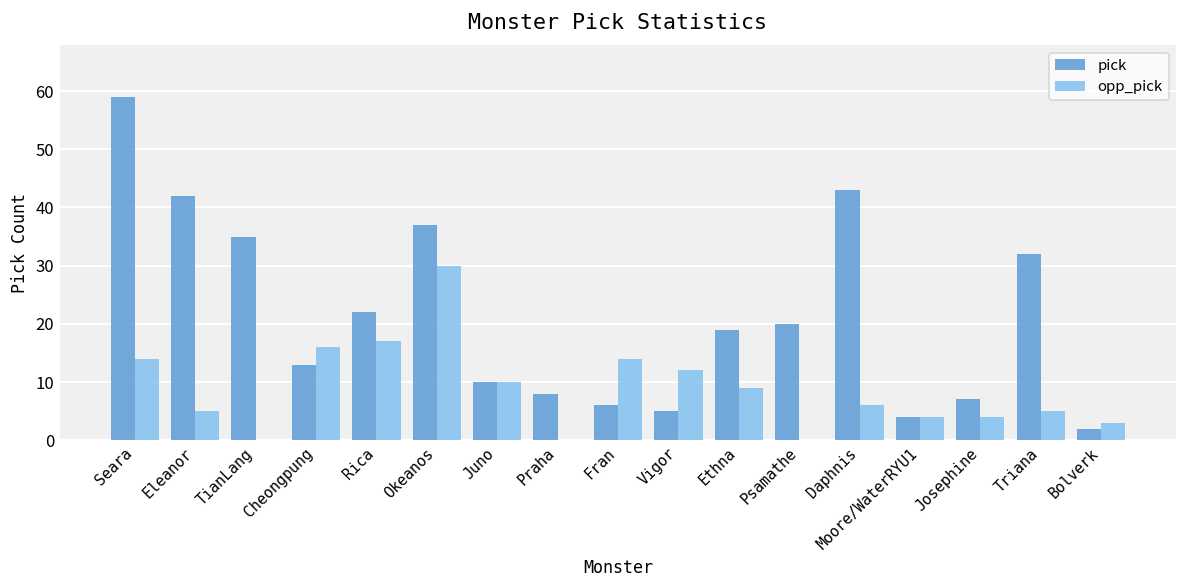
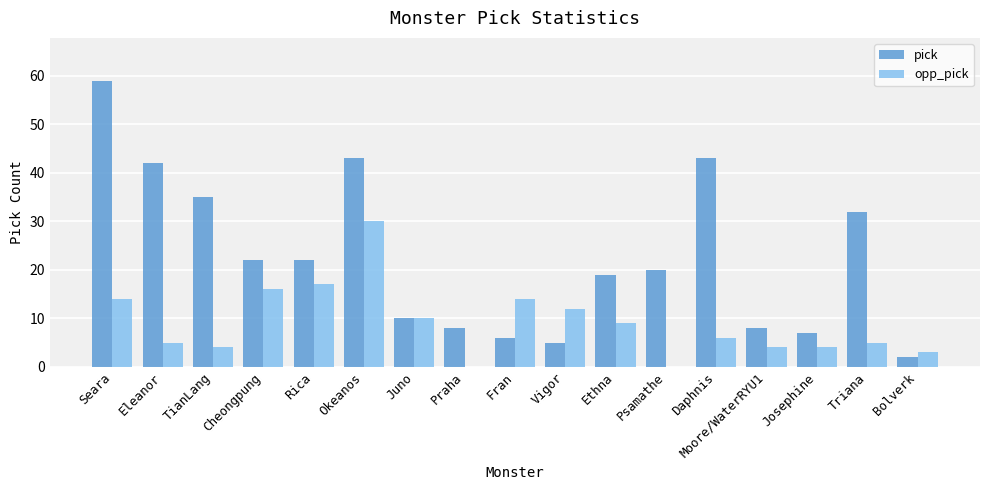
  {
    "pick": {
      "Seara": 59,
      "Eleanor": 42,
      "TianLang": 35,
-     "Cheongpung": 13,
+     "Cheongpung": 22,
      "Rica": 22,
-     "Okeanos": 37,
+     "Okeanos": 43,
      "Juno": 10,
      "Praha": 8,
      "Fran": 6,
      "Vigor": 5,
      "Ethna": 19,
      "Psamathe": 20,
      "Daphnis": 43,
-     "Moore/WaterRYU1": 4,
+     "Moore/WaterRYU1": 8,
      "Josephine": 7,
      "Triana": 32,
      "Bolverk": 2
    },
    "opp_pick": {
      "Seara": 14,
      "Eleanor": 5,
-     "TianLang": 0,
+     "TianLang": 4,
      "Cheongpung": 16,
      "Rica": 17,
      "Okeanos": 30,
      "Juno": 10,
      "Praha": 0,
      "Fran": 14,
      "Vigor": 12,
      "Ethna": 9,
      "Psamathe": 0,
      "Daphnis": 6,
      "Moore/WaterRYU1": 4,
      "Josephine": 4,
      "Triana": 5,
      "Bolverk": 3
    }
  }
